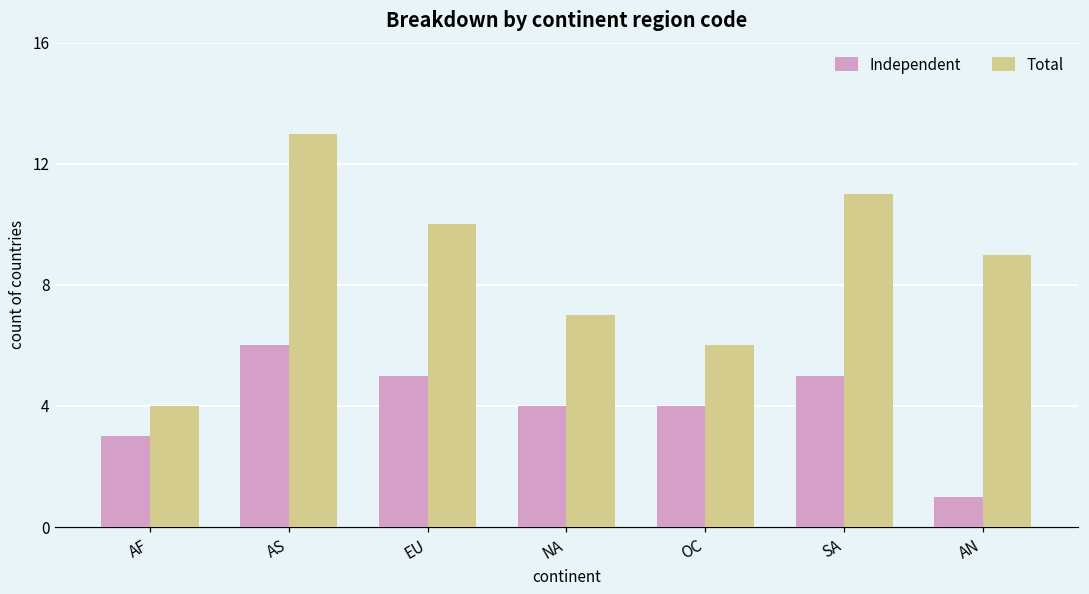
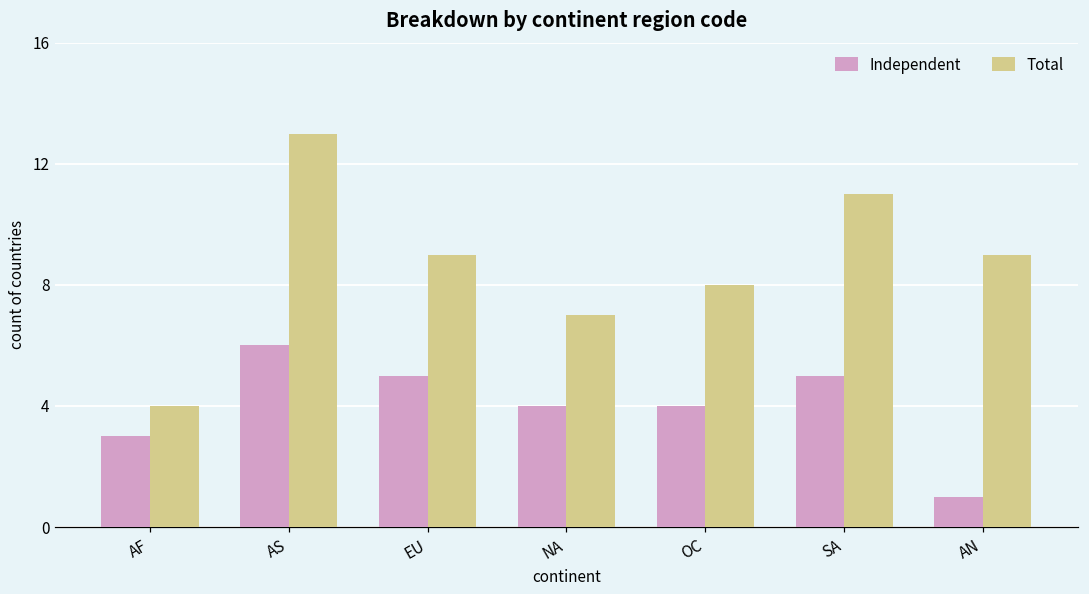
  {
    "Independent": {
      "AF": 3,
      "AS": 6,
      "EU": 5,
      "NA": 4,
      "OC": 4,
      "SA": 5,
      "AN": 1
    },
    "Total": {
      "AF": 4,
      "AS": 13,
-     "EU": 10,
+     "EU": 9,
      "NA": 7,
-     "OC": 6,
+     "OC": 8,
      "SA": 11,
      "AN": 9
    }
  }
